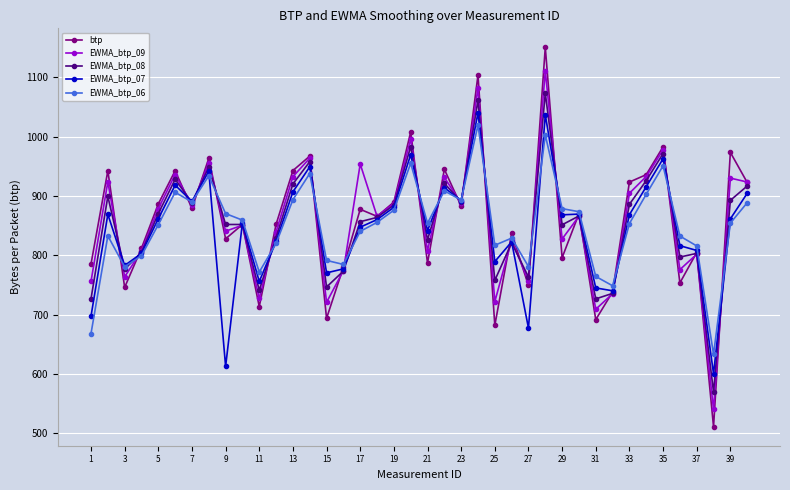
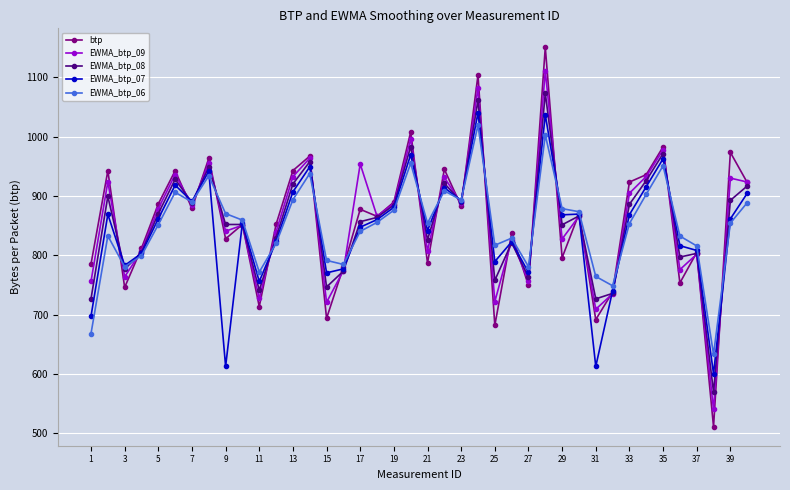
  {
    "EWMA_btp_09": {
      "1": 760,
      "3": 760,
      "5": 880,
      "9": 840,
      "11": 730,
      "13": 930,
      "15": 720,
      "17": 950,
      "21": 810,
      "25": 720,
      "27": 760,
      "29": 830,
      "31": 710,
      "33": 900,
      "35": 980,
      "39": 930
    },
    "EWMA_btp_07": {
      "1": 700,
      "5": 860,
      "9": 610,
      "11": 760,
      "13": 910,
      "15": 770,
      "17": 850,
      "21": 840,
      "25": 790,
-     "27": 680,
+     "27": 770,
      "29": 870,
-     "31": 740,
+     "31": 610,
      "33": 870,
      "35": 960,
      "39": 860
    },
    "EWMA_btp_06": {
      "1": 670,
      "5": 850,
      "9": 870,
      "11": 770,
      "13": 890,
      "15": 790,
      "17": 840,
      "19": 880,
      "21": 850,
      "25": 820,
      "27": 780,
      "29": 880,
      "31": 760,
      "33": 850,
      "35": 950,
      "37": 820,
      "39": 850
    }
  }
